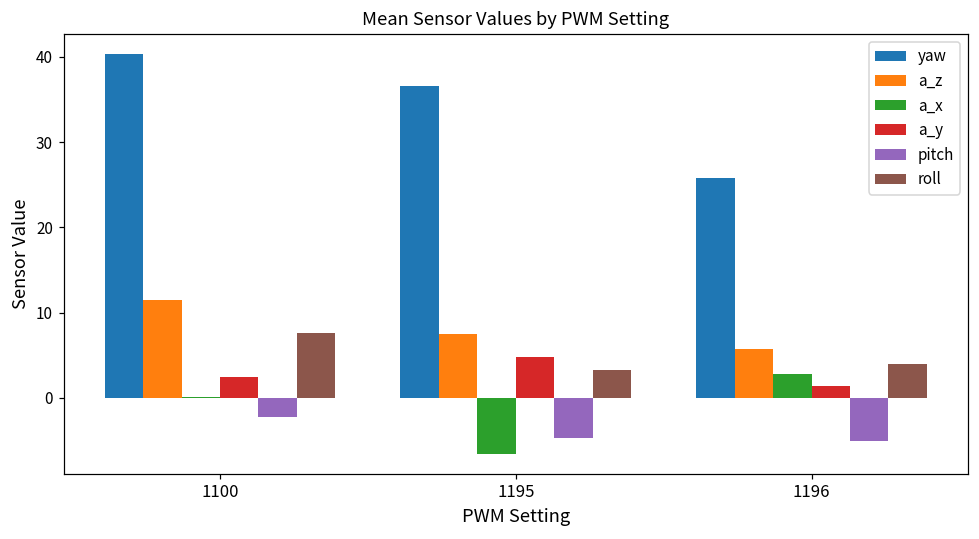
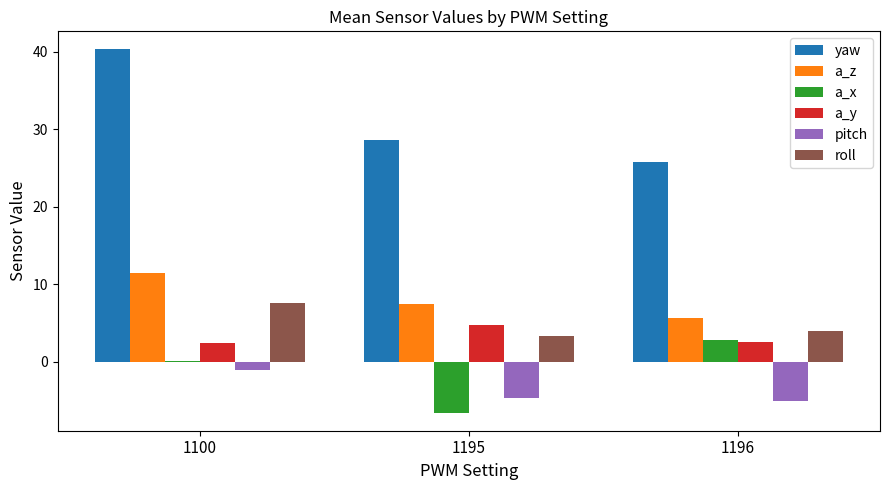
  {
    "yaw": {
      "1100": 40,
-     "1195": 37,
+     "1195": 29,
      "1196": 26
    },
    "a_z": {
      "1100": 11,
      "1195": 7,
      "1196": 6
    },
    "a_x": {
      "1195": -7,
      "1196": 3
    },
    "a_y": {
      "1100": 2,
      "1195": 5,
-     "1196": 1
+     "1196": 3
    },
    "pitch": {
-     "1100": -2,
+     "1100": -1,
      "1195": -5,
      "1196": -5
    },
    "roll": {
      "1100": 8,
      "1195": 3,
      "1196": 4
    }
  }
